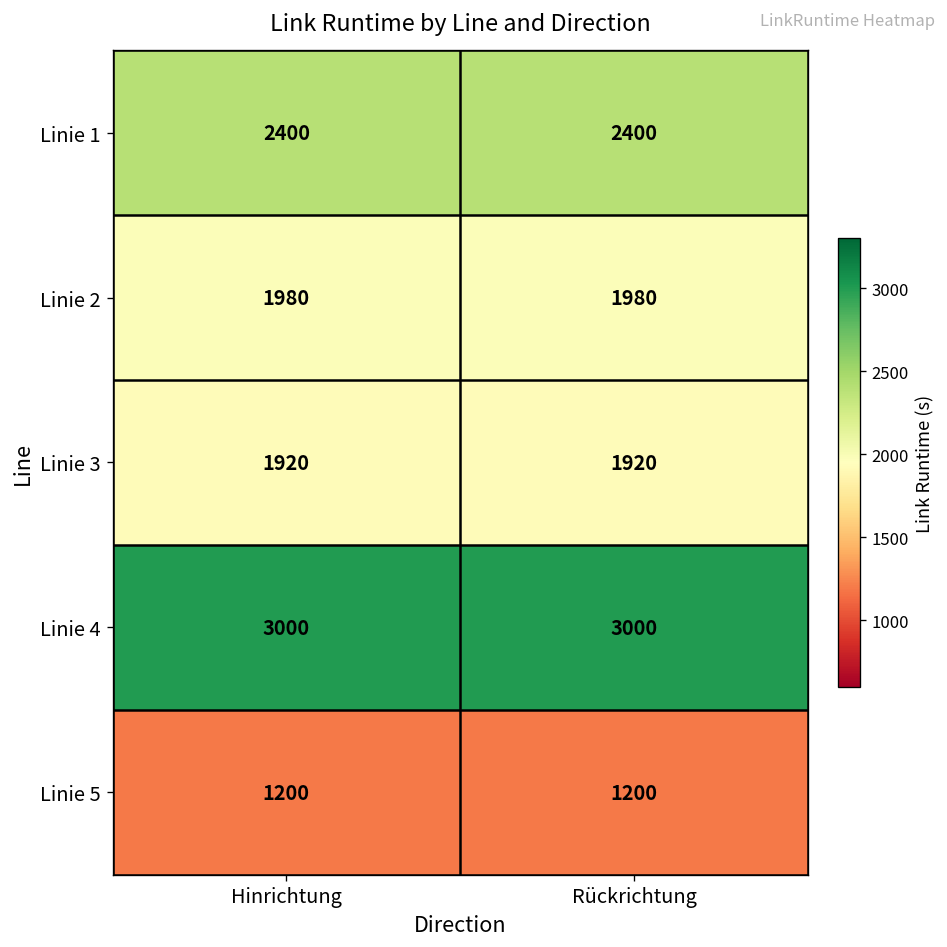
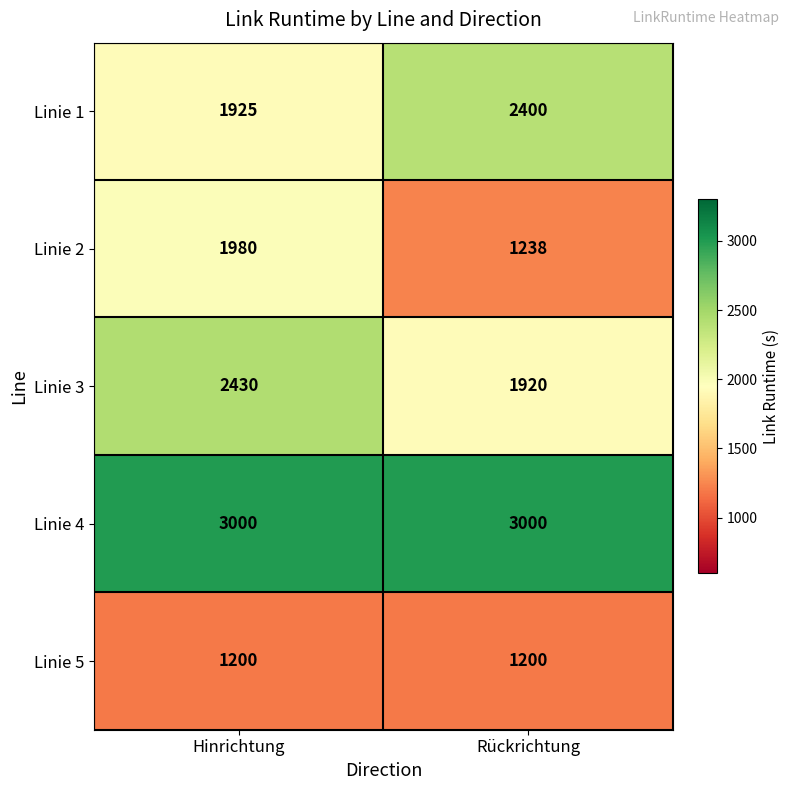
  {
    "Linie 1": {
-     "Hinrichtung": 2400,
+     "Hinrichtung": 1925,
      "Rückrichtung": 2400
    },
    "Linie 2": {
      "Hinrichtung": 1980,
-     "Rückrichtung": 1980
+     "Rückrichtung": 1238
    },
    "Linie 3": {
-     "Hinrichtung": 1920,
+     "Hinrichtung": 2430,
      "Rückrichtung": 1920
    },
    "Linie 4": {
      "Hinrichtung": 3000,
      "Rückrichtung": 3000
    },
    "Linie 5": {
      "Hinrichtung": 1200,
      "Rückrichtung": 1200
    }
  }
